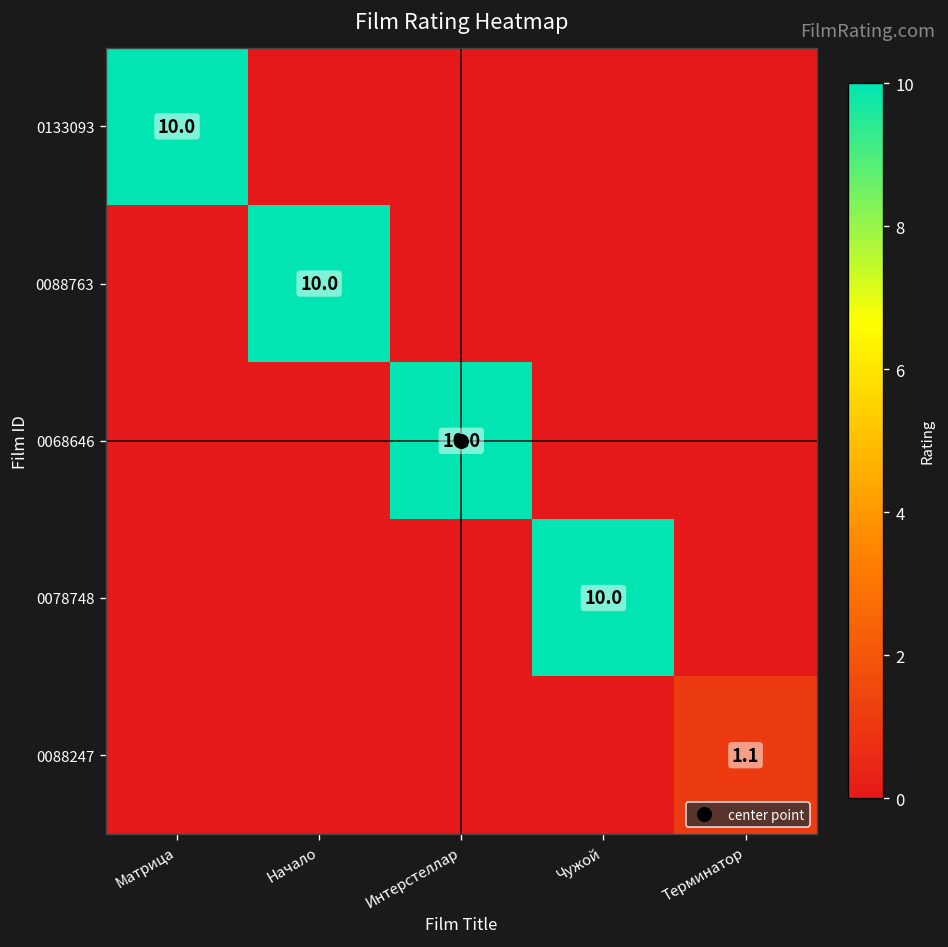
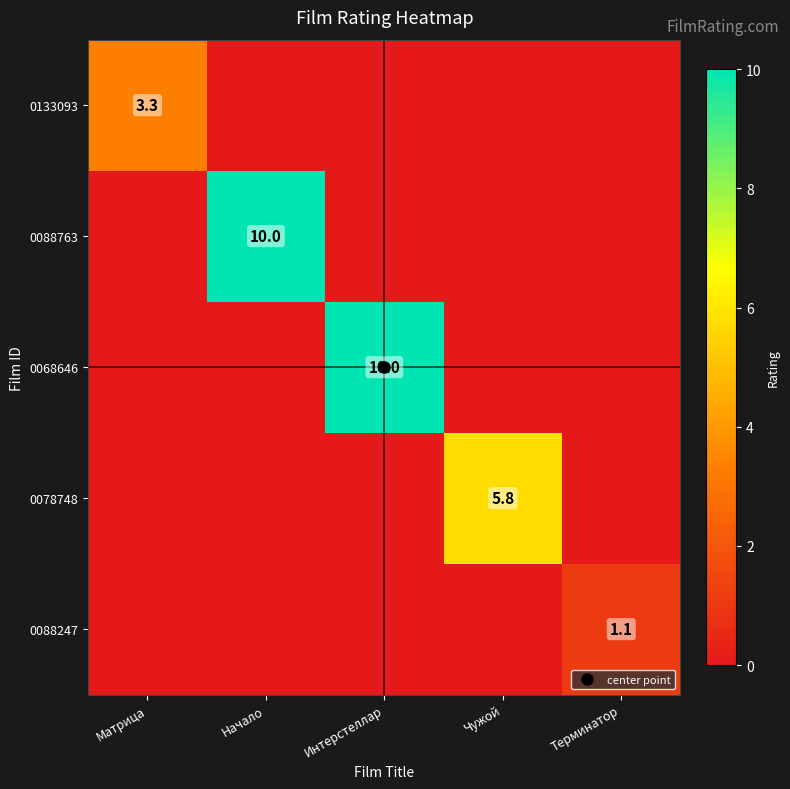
  {
    "0133093": {
-     "Матрица": 10.0
+     "Матрица": 3.3
    },
    "0078748": {
-     "Чужой": 10.0
+     "Чужой": 5.8
    }
  }
